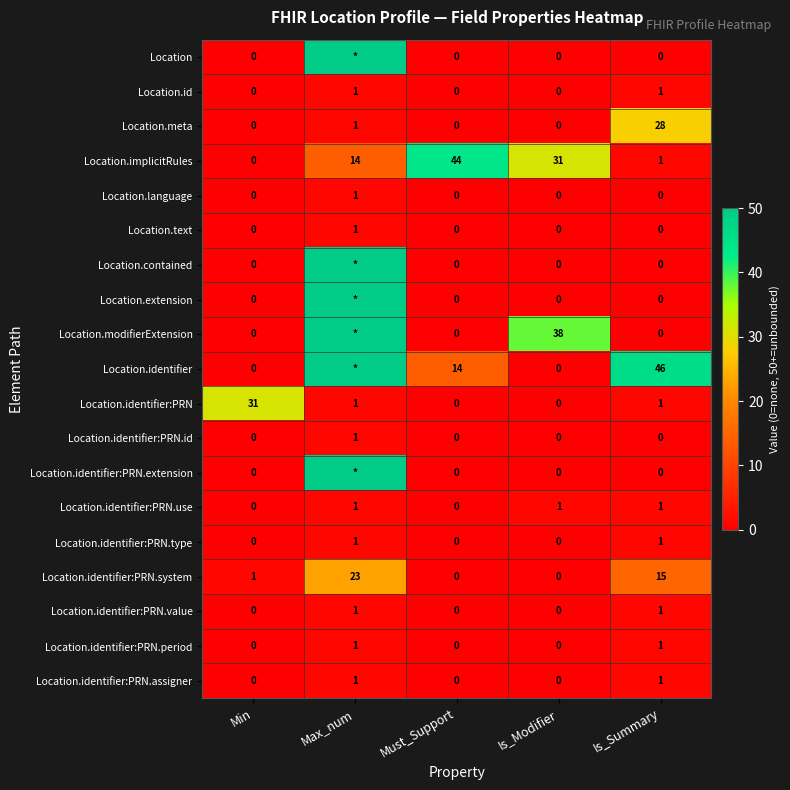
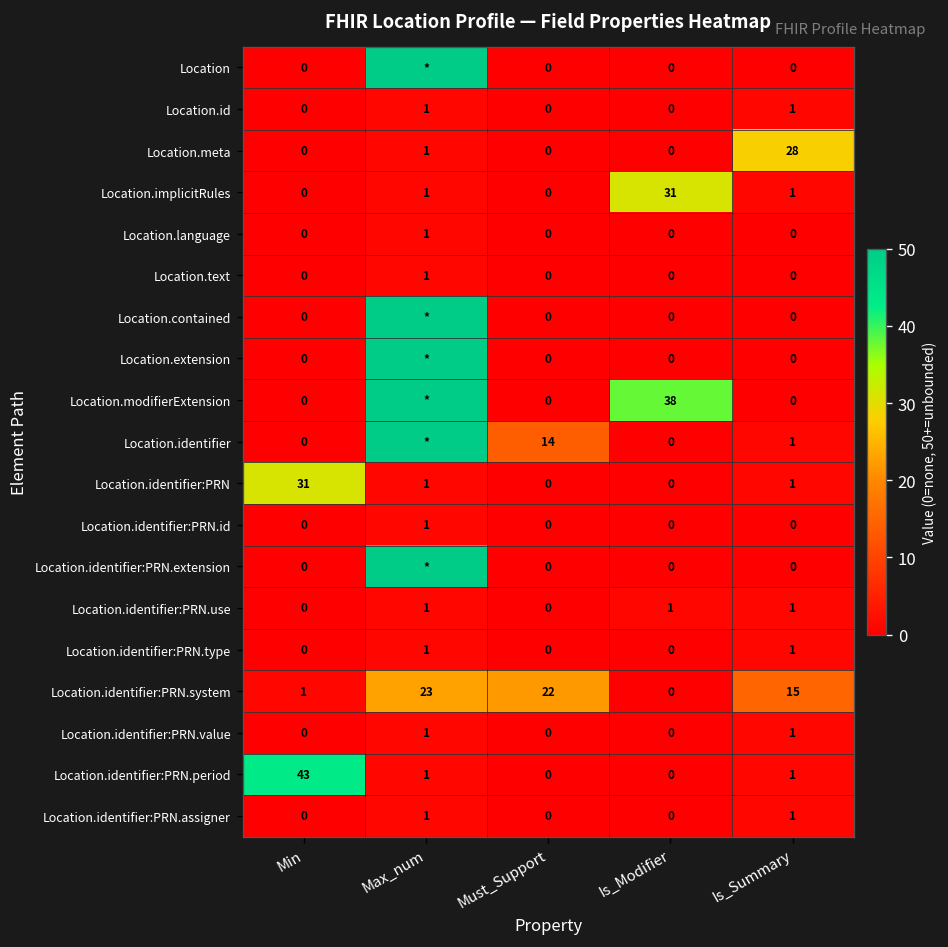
  {
    "Location": {
      "Min": 0,
      "Must_Support": 0,
      "Is_Modifier": 0,
      "Is_Summary": 0
    },
    "Location.id": {
      "Min": 0,
      "Max_num": 1,
      "Must_Support": 0,
      "Is_Modifier": 0,
      "Is_Summary": 1
    },
    "Location.meta": {
      "Min": 0,
      "Max_num": 1,
      "Must_Support": 0,
      "Is_Modifier": 0,
      "Is_Summary": 28
    },
    "Location.implicitRules": {
      "Min": 0,
-     "Max_num": 14,
-     "Must_Support": 44,
+     "Max_num": 1,
+     "Must_Support": 0,
      "Is_Modifier": 31,
      "Is_Summary": 1
    },
    "Location.language": {
      "Min": 0,
      "Max_num": 1,
      "Must_Support": 0,
      "Is_Modifier": 0,
      "Is_Summary": 0
    },
    "Location.text": {
      "Min": 0,
      "Max_num": 1,
      "Must_Support": 0,
      "Is_Modifier": 0,
      "Is_Summary": 0
    },
    "Location.contained": {
      "Min": 0,
      "Must_Support": 0,
      "Is_Modifier": 0,
      "Is_Summary": 0
    },
    "Location.extension": {
      "Min": 0,
      "Must_Support": 0,
      "Is_Modifier": 0,
      "Is_Summary": 0
    },
    "Location.modifierExtension": {
      "Min": 0,
      "Must_Support": 0,
      "Is_Modifier": 38,
      "Is_Summary": 0
    },
    "Location.identifier": {
      "Min": 0,
      "Must_Support": 14,
      "Is_Modifier": 0,
-     "Is_Summary": 46
+     "Is_Summary": 1
    },
    "Location.identifier:PRN": {
      "Min": 31,
      "Max_num": 1,
      "Must_Support": 0,
      "Is_Modifier": 0,
      "Is_Summary": 1
    },
    "Location.identifier:PRN.id": {
      "Min": 0,
      "Max_num": 1,
      "Must_Support": 0,
      "Is_Modifier": 0,
      "Is_Summary": 0
    },
    "Location.identifier:PRN.extension": {
      "Min": 0,
      "Must_Support": 0,
      "Is_Modifier": 0,
      "Is_Summary": 0
    },
    "Location.identifier:PRN.use": {
      "Min": 0,
      "Max_num": 1,
      "Must_Support": 0,
      "Is_Modifier": 1,
      "Is_Summary": 1
    },
    "Location.identifier:PRN.type": {
      "Min": 0,
      "Max_num": 1,
      "Must_Support": 0,
      "Is_Modifier": 0,
      "Is_Summary": 1
    },
    "Location.identifier:PRN.system": {
      "Min": 1,
      "Max_num": 23,
-     "Must_Support": 0,
+     "Must_Support": 22,
      "Is_Modifier": 0,
      "Is_Summary": 15
    },
    "Location.identifier:PRN.value": {
      "Min": 0,
      "Max_num": 1,
      "Must_Support": 0,
      "Is_Modifier": 0,
      "Is_Summary": 1
    },
    "Location.identifier:PRN.period": {
-     "Min": 0,
+     "Min": 43,
      "Max_num": 1,
      "Must_Support": 0,
      "Is_Modifier": 0,
      "Is_Summary": 1
    },
    "Location.identifier:PRN.assigner": {
      "Min": 0,
      "Max_num": 1,
      "Must_Support": 0,
      "Is_Modifier": 0,
      "Is_Summary": 1
    }
  }
